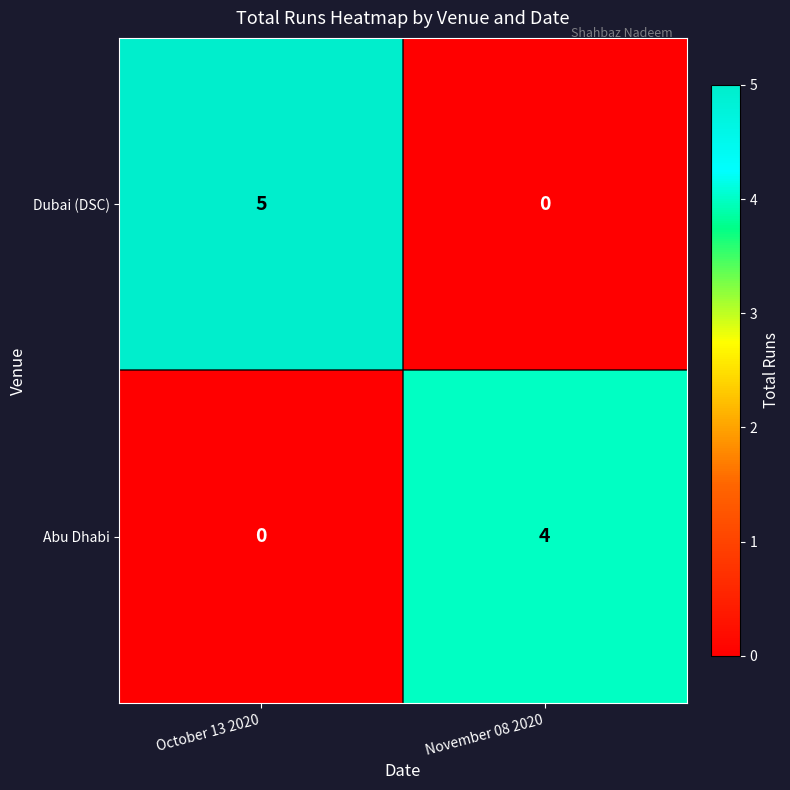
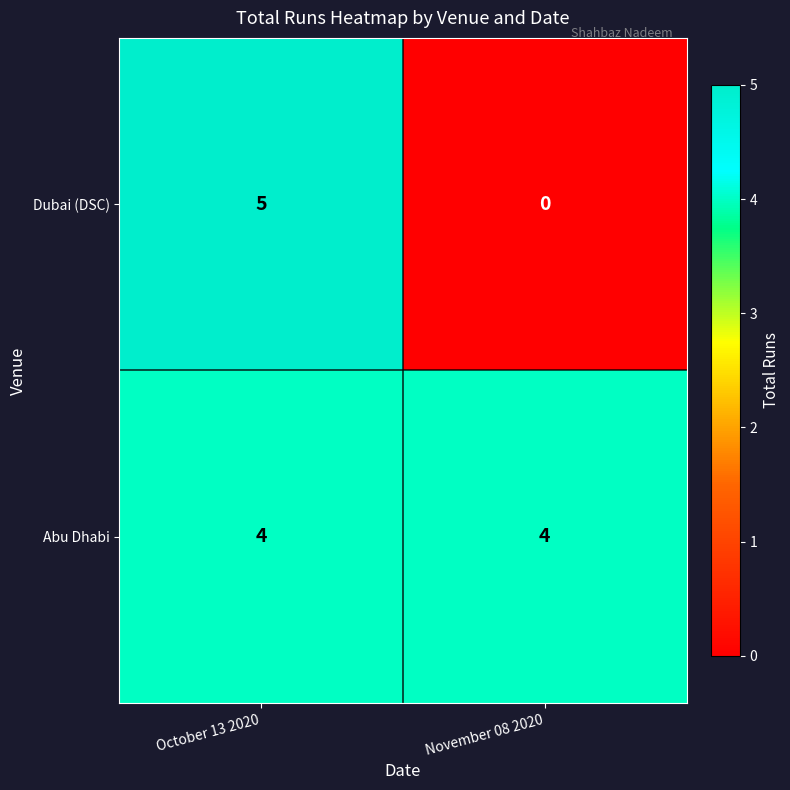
  {
    "Dubai (DSC)": {
      "October 13 2020": 5,
      "November 08 2020": 0
    },
    "Abu Dhabi": {
-     "October 13 2020": 0,
+     "October 13 2020": 4,
      "November 08 2020": 4
    }
  }
